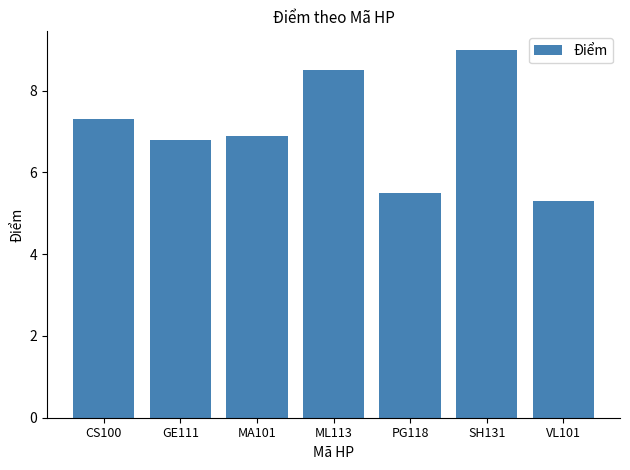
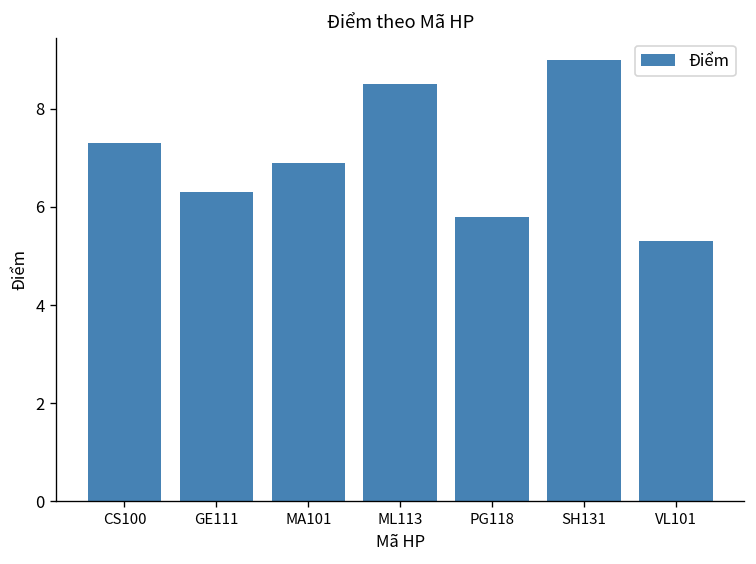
  {
    "CS100": 7.3,
-   "GE111": 6.8,
+   "GE111": 6.3,
    "MA101": 6.9,
    "ML113": 8.5,
-   "PG118": 5.5,
+   "PG118": 5.8,
    "SH131": 9.0,
    "VL101": 5.3
  }
